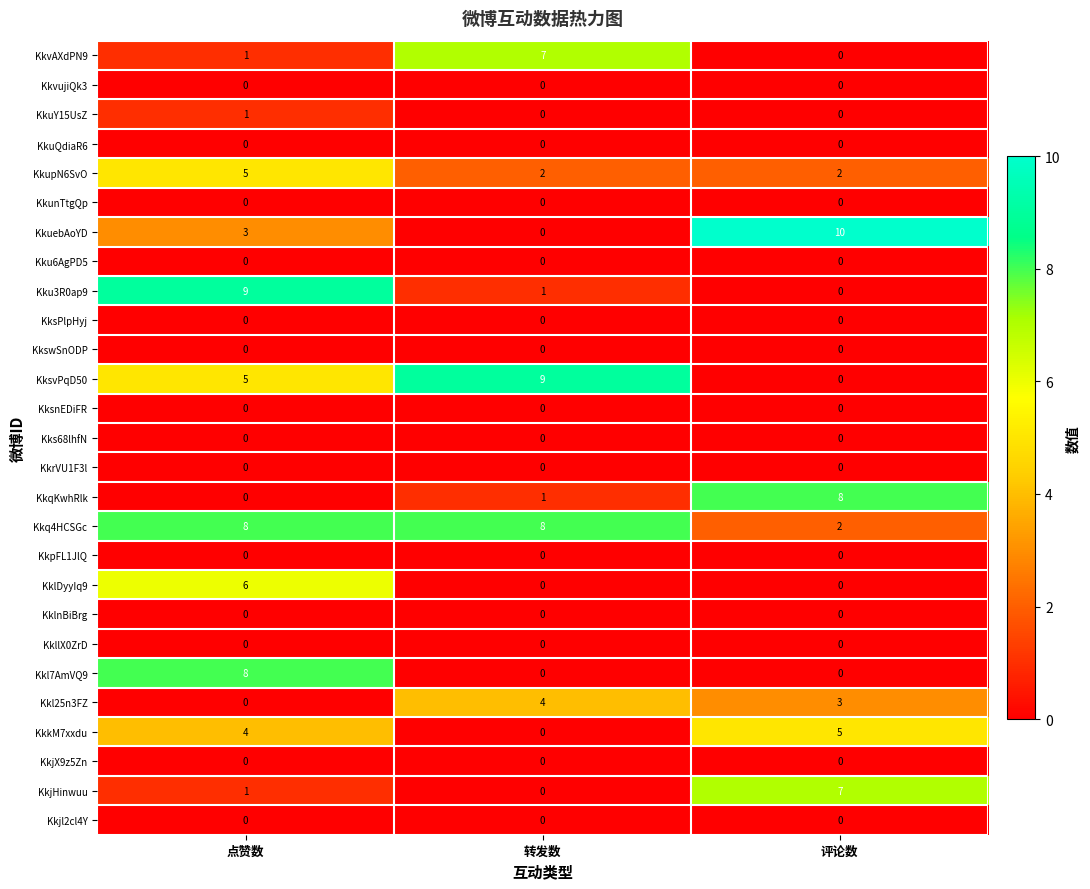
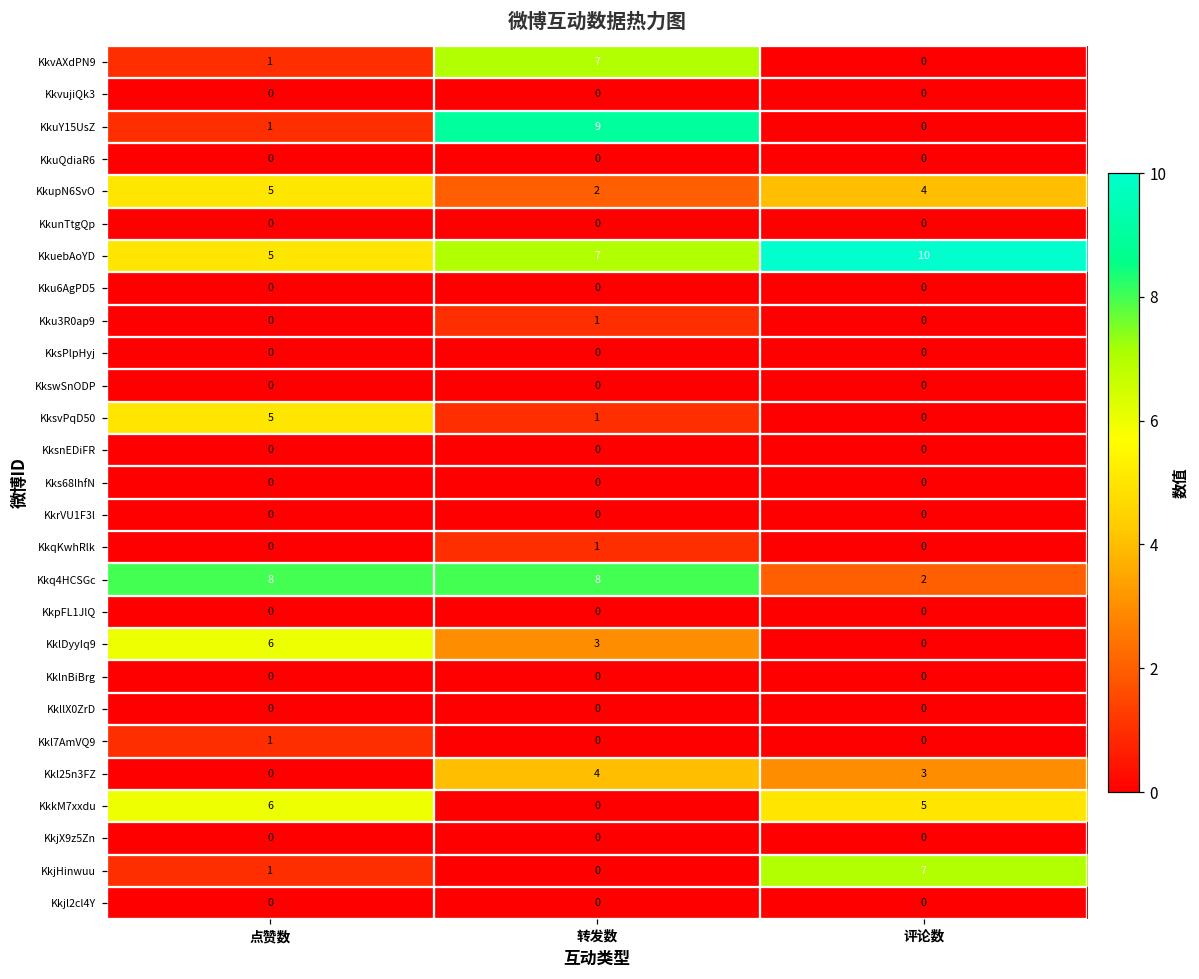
  {
    "KkvAXdPN9": {
      "点赞数": 1,
      "转发数": 7,
      "评论数": 0
    },
    "KkvujiQk3": {
      "点赞数": 0,
      "转发数": 0,
      "评论数": 0
    },
    "KkuY15UsZ": {
      "点赞数": 1,
-     "转发数": 0,
+     "转发数": 9,
      "评论数": 0
    },
    "KkuQdiaR6": {
      "点赞数": 0,
      "转发数": 0,
      "评论数": 0
    },
    "KkupN6SvO": {
      "点赞数": 5,
      "转发数": 2,
-     "评论数": 2
+     "评论数": 4
    },
    "KkunTtgQp": {
      "点赞数": 0,
      "转发数": 0,
      "评论数": 0
    },
    "KkuebAoYD": {
-     "点赞数": 3,
-     "转发数": 0,
+     "点赞数": 5,
+     "转发数": 7,
      "评论数": 10
    },
    "Kku6AgPD5": {
      "点赞数": 0,
      "转发数": 0,
      "评论数": 0
    },
    "Kku3R0ap9": {
-     "点赞数": 9,
+     "点赞数": 0,
      "转发数": 1,
      "评论数": 0
    },
    "KksPlpHyj": {
      "点赞数": 0,
      "转发数": 0,
      "评论数": 0
    },
    "KkswSnODP": {
      "点赞数": 0,
      "转发数": 0,
      "评论数": 0
    },
    "KksvPqD50": {
      "点赞数": 5,
-     "转发数": 9,
+     "转发数": 1,
      "评论数": 0
    },
    "KksnEDiFR": {
      "点赞数": 0,
      "转发数": 0,
      "评论数": 0
    },
    "Kks68lhfN": {
      "点赞数": 0,
      "转发数": 0,
      "评论数": 0
    },
    "KkrVU1F3l": {
      "点赞数": 0,
      "转发数": 0,
      "评论数": 0
    },
    "KkqKwhRlk": {
      "点赞数": 0,
      "转发数": 1,
-     "评论数": 8
+     "评论数": 0
    },
    "Kkq4HCSGc": {
      "点赞数": 8,
      "转发数": 8,
      "评论数": 2
    },
    "KkpFL1JlQ": {
      "点赞数": 0,
      "转发数": 0,
      "评论数": 0
    },
    "KklDyyIq9": {
      "点赞数": 6,
-     "转发数": 0,
+     "转发数": 3,
      "评论数": 0
    },
    "KklnBiBrg": {
      "点赞数": 0,
      "转发数": 0,
      "评论数": 0
    },
    "KkllX0ZrD": {
      "点赞数": 0,
      "转发数": 0,
      "评论数": 0
    },
    "Kkl7AmVQ9": {
-     "点赞数": 8,
+     "点赞数": 1,
      "转发数": 0,
      "评论数": 0
    },
    "Kkl25n3FZ": {
      "点赞数": 0,
      "转发数": 4,
      "评论数": 3
    },
    "KkkM7xxdu": {
-     "点赞数": 4,
+     "点赞数": 6,
      "转发数": 0,
      "评论数": 5
    },
    "KkjX9z5Zn": {
      "点赞数": 0,
      "转发数": 0,
      "评论数": 0
    },
    "KkjHinwuu": {
      "点赞数": 1,
      "转发数": 0,
      "评论数": 7
    },
    "Kkjl2cl4Y": {
      "点赞数": 0,
      "转发数": 0,
      "评论数": 0
    }
  }
